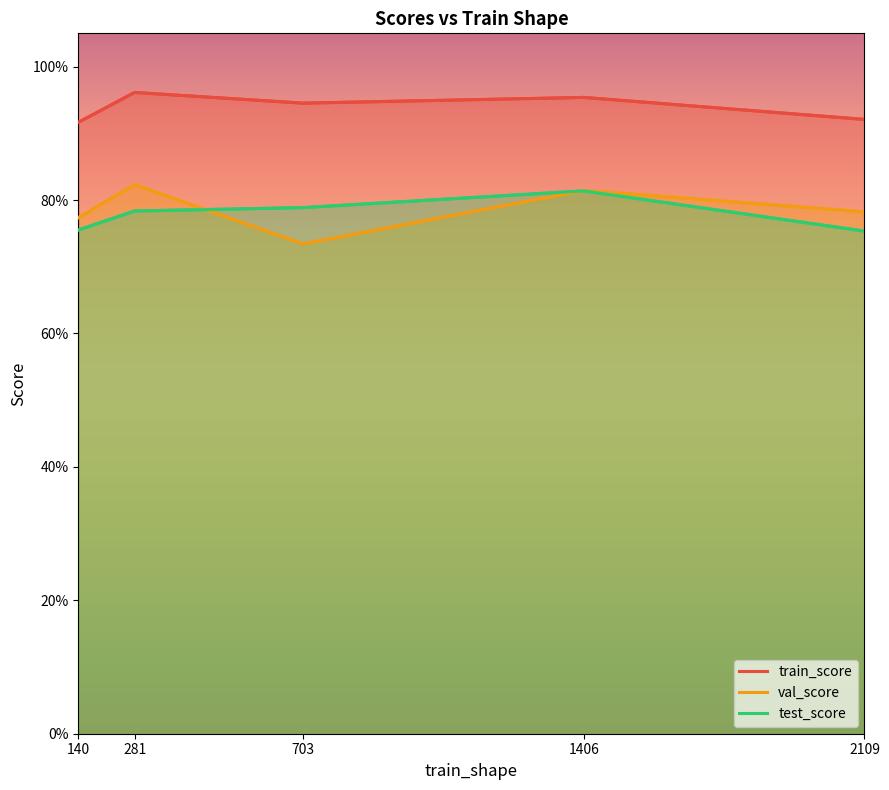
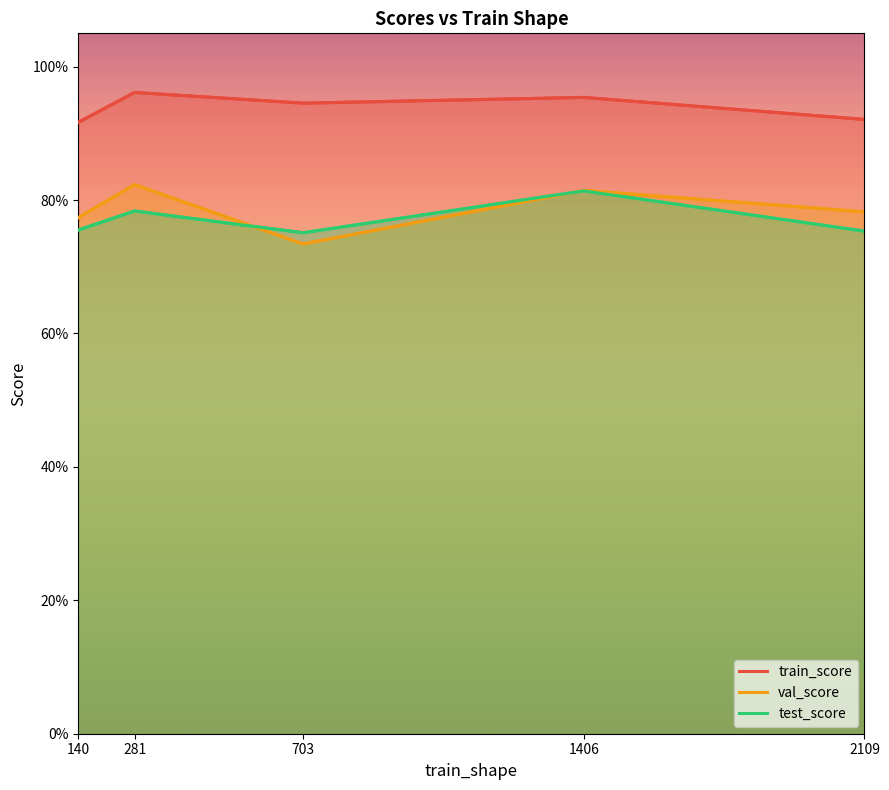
  {
    "test_score": {
      "140": "76%",
      "281": "78%",
-     "703": "79%",
+     "703": "75%",
      "2109": "75%"
    }
  }
